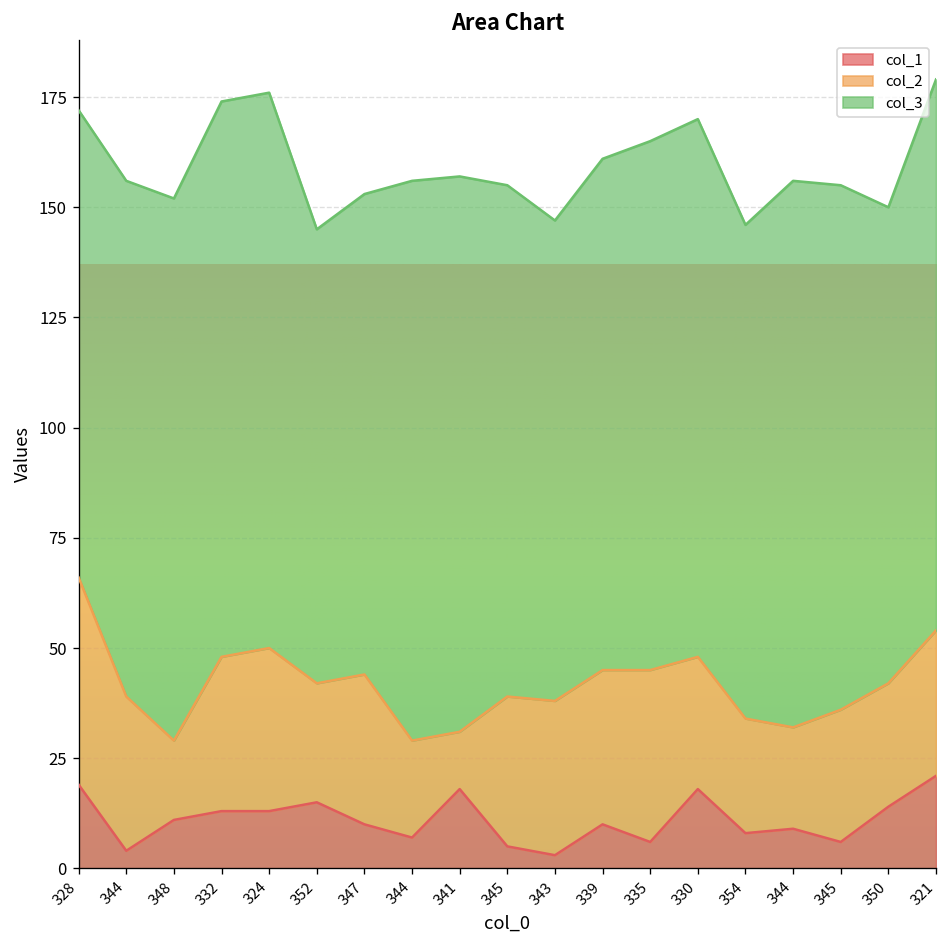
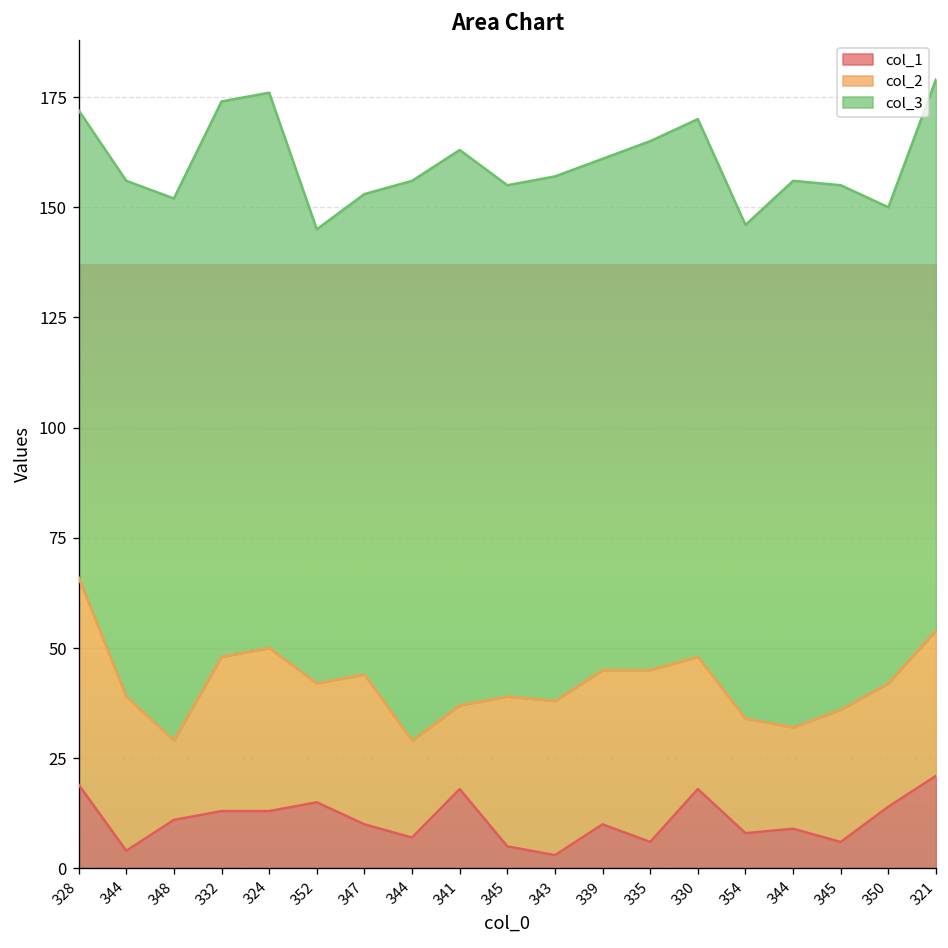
  {
    "col_1": {
      "328": 19,
      "348": 11,
      "332": 13,
      "324": 13,
      "352": 15,
      "347": 10,
      "341": 18,
      "343": 3,
      "339": 10,
      "335": 6,
      "330": 18,
      "354": 8,
      "350": 14,
      "321": 21
    },
    "col_2": {
      "328": 47,
      "348": 18,
      "332": 35,
      "324": 37,
      "352": 27,
      "347": 34,
-     "341": 13,
+     "341": 19,
      "343": 35,
      "339": 35,
      "335": 39,
      "330": 30,
      "354": 26,
      "350": 28,
      "321": 33
    },
    "col_3": {
      "328": 106,
      "348": 123,
      "332": 126,
      "324": 126,
      "352": 103,
      "347": 109,
      "341": 126,
-     "343": 109,
+     "343": 119,
      "339": 116,
      "335": 120,
      "330": 122,
      "354": 112,
      "350": 108,
      "321": 125
    }
  }
